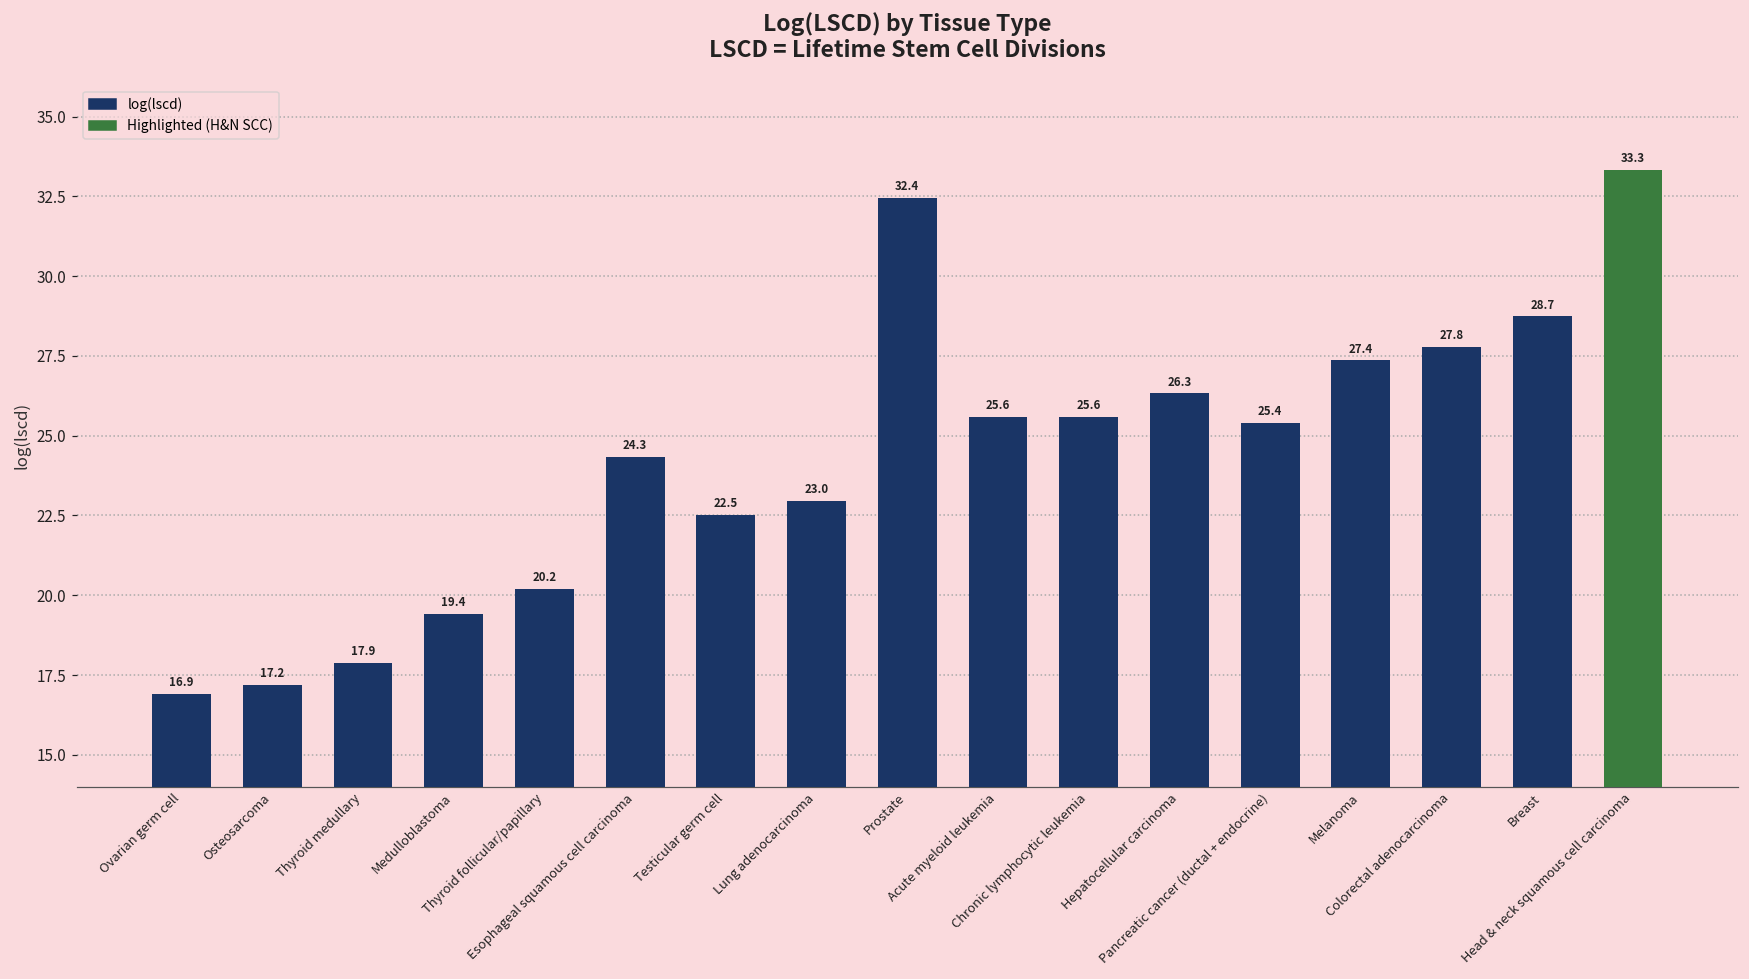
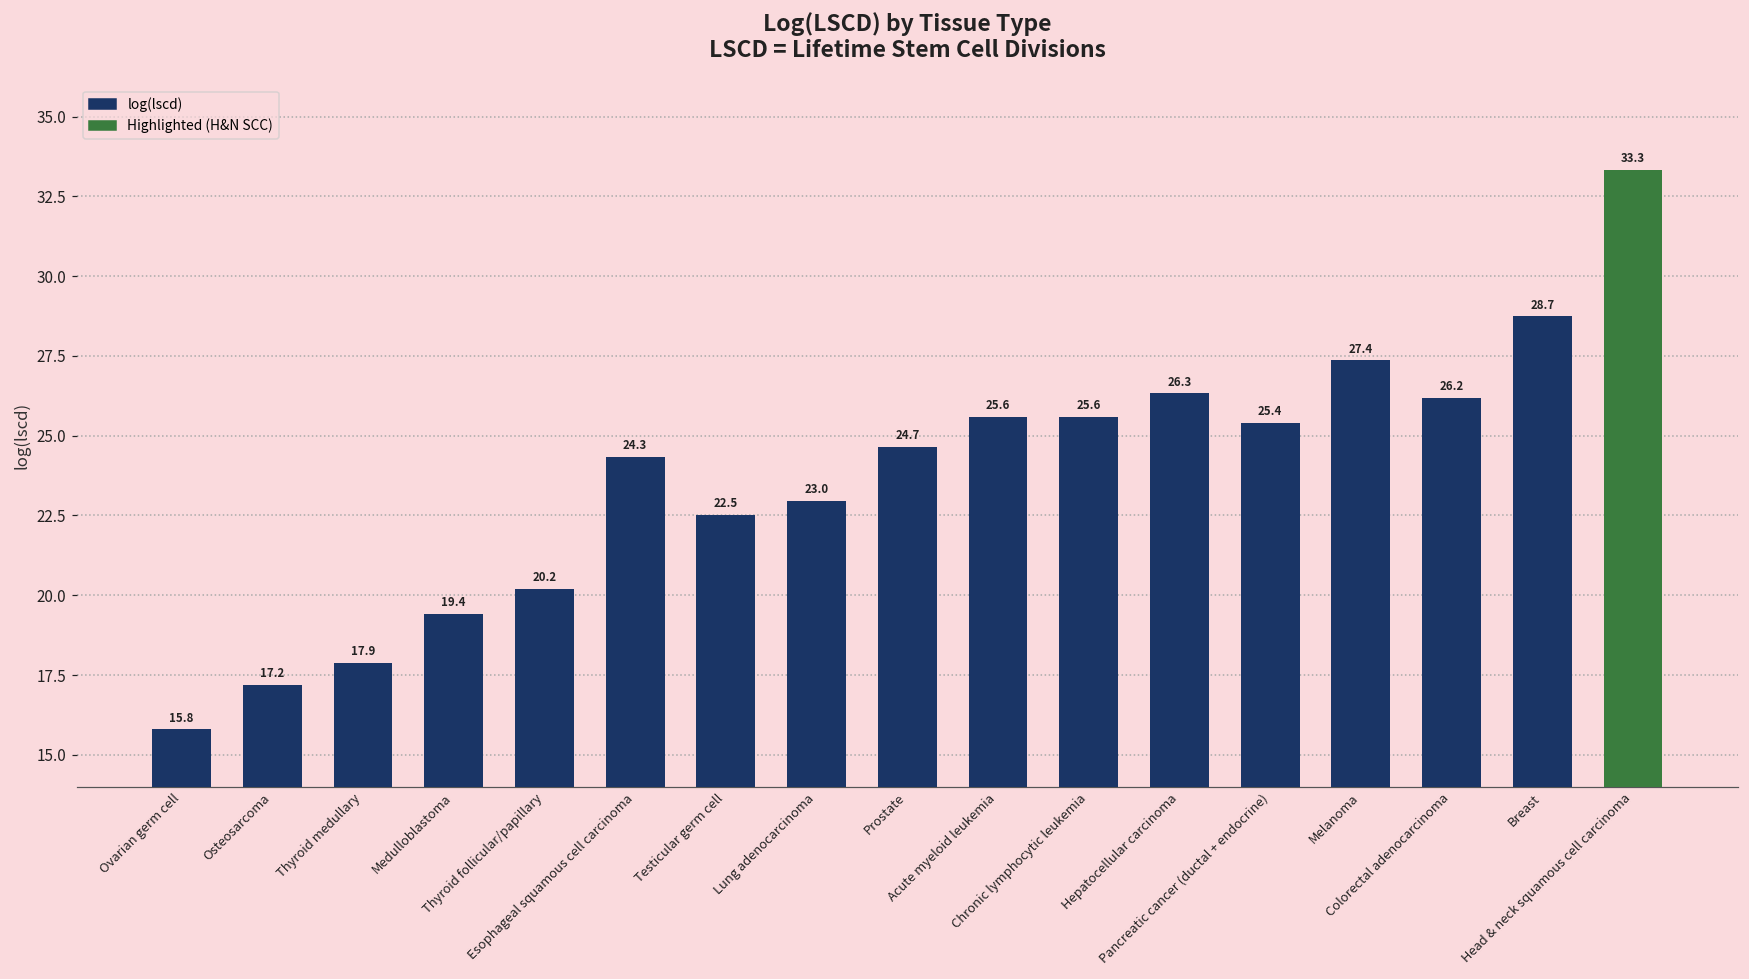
  {
-   "Ovarian germ cell": 16.9,
+   "Ovarian germ cell": 15.8,
    "Osteosarcoma": 17.2,
    "Thyroid medullary": 17.9,
    "Medulloblastoma": 19.4,
    "Thyroid follicular/papillary": 20.2,
    "Esophageal squamous cell carcinoma": 24.3,
    "Testicular germ cell": 22.5,
    "Lung adenocarcinoma": 23.0,
-   "Prostate": 32.4,
+   "Prostate": 24.7,
    "Acute myeloid leukemia": 25.6,
    "Chronic lymphocytic leukemia": 25.6,
    "Hepatocellular carcinoma": 26.3,
    "Pancreatic cancer (ductal + endocrine)": 25.4,
    "Melanoma": 27.4,
-   "Colorectal adenocarcinoma": 27.8,
+   "Colorectal adenocarcinoma": 26.2,
    "Breast": 28.7,
    "Head & neck squamous cell carcinoma": 33.3
  }
